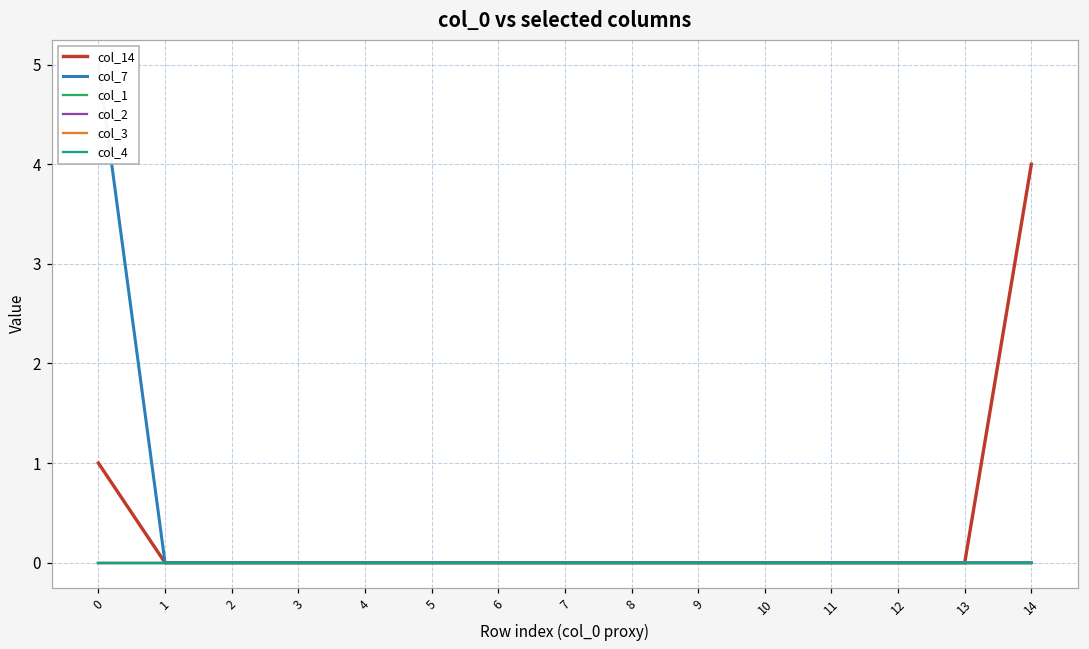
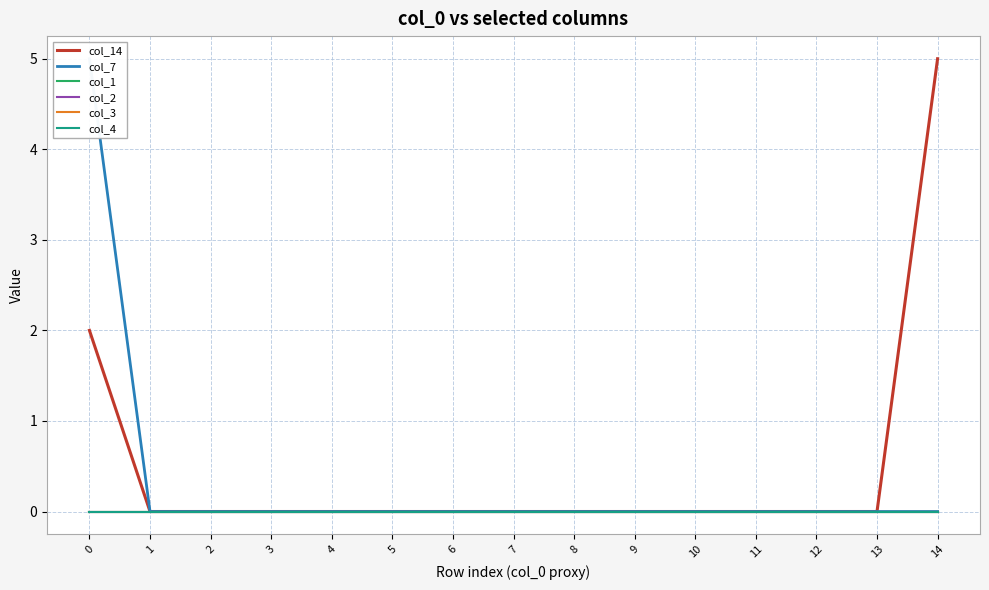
  {
    "col_14": {
-     "0": 1,
-     "14": 4
+     "0": 2,
+     "14": 5
    },
    "col_4": {
      "0": 0
    }
  }
